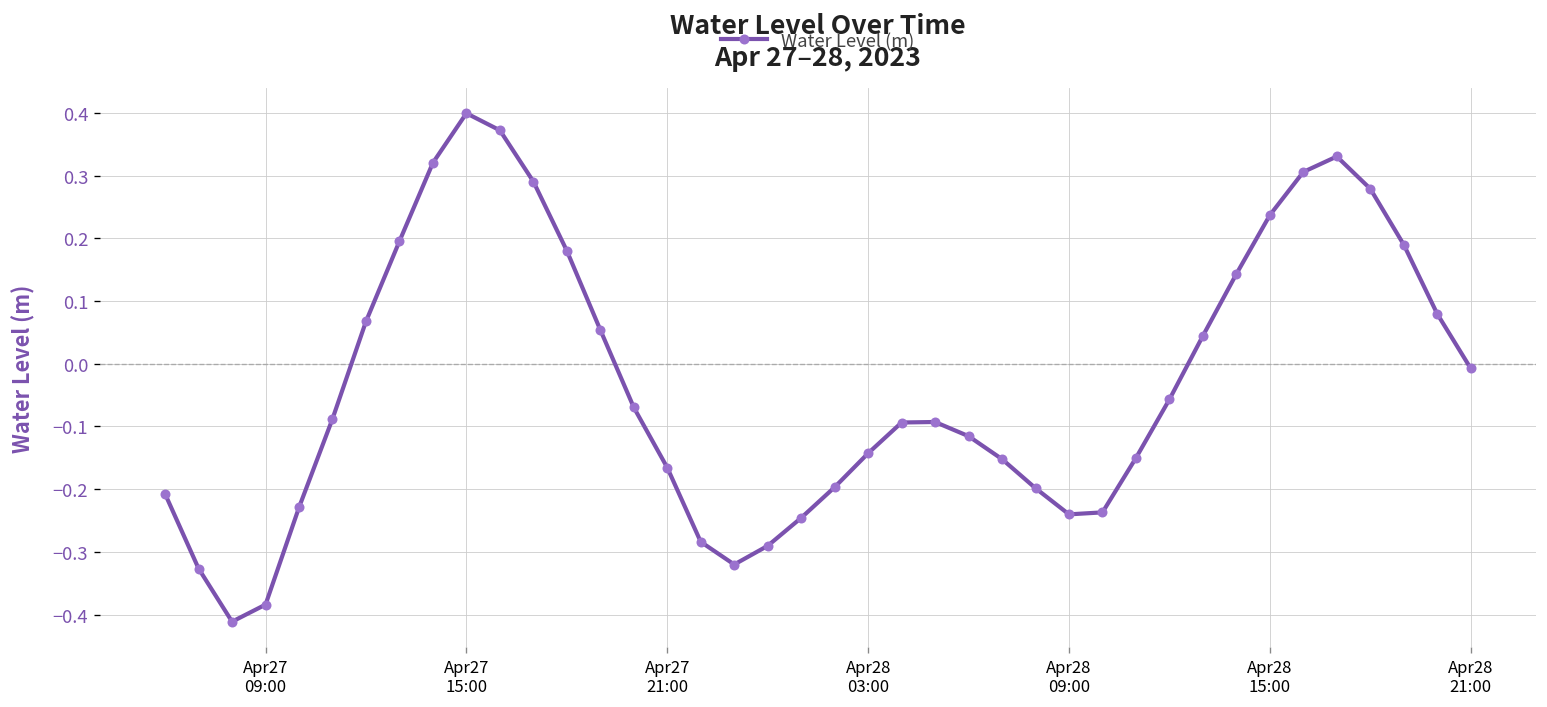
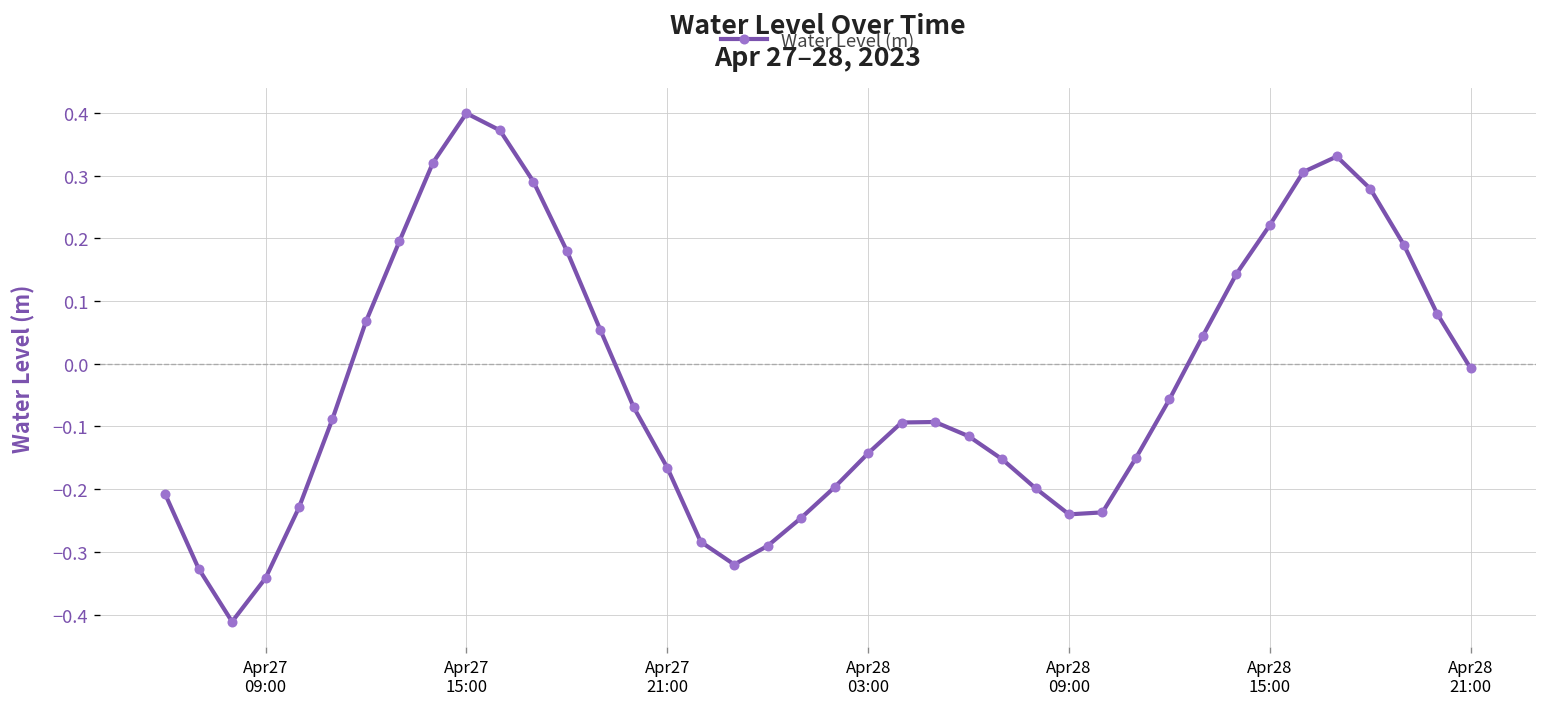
  {
-   "Apr27 09:00": -0.38,
+   "Apr27 09:00": -0.34,
    "Apr27 15:00": 0.40,
    "Apr27 21:00": -0.17,
    "Apr28 03:00": -0.14,
    "Apr28 09:00": -0.24,
-   "Apr28 15:00": 0.24,
+   "Apr28 15:00": 0.22,
    "Apr28 21:00": -0.01
  }
